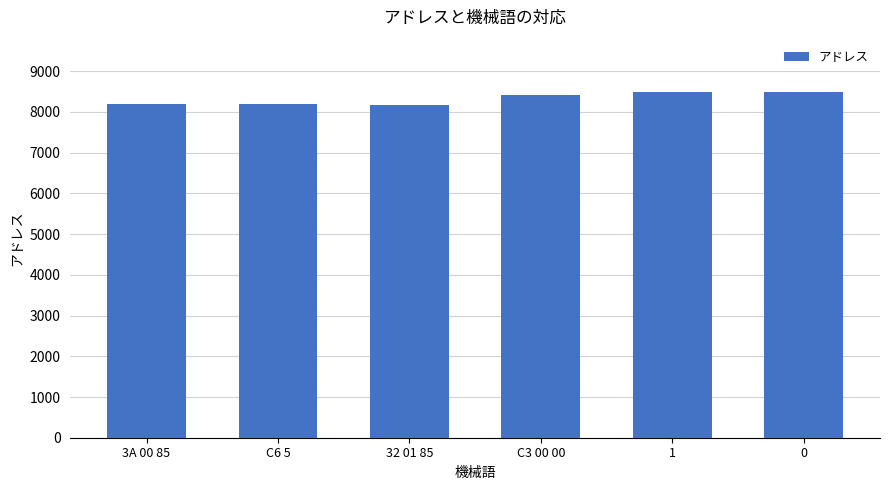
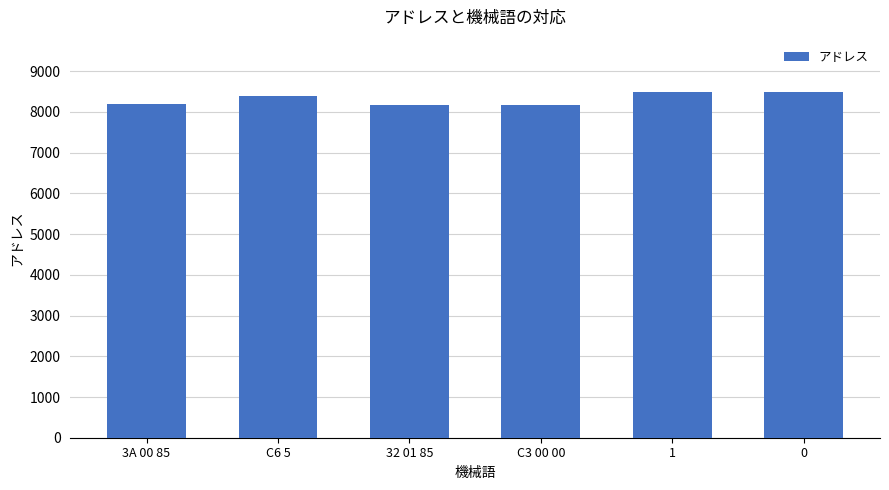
  {
    "3A 00 85": 8200,
-   "C6 5": 8200,
+   "C6 5": 8400,
    "32 01 85": 8200,
-   "C3 00 00": 8400,
+   "C3 00 00": 8200,
    "1": 8500,
    "0": 8500
  }
